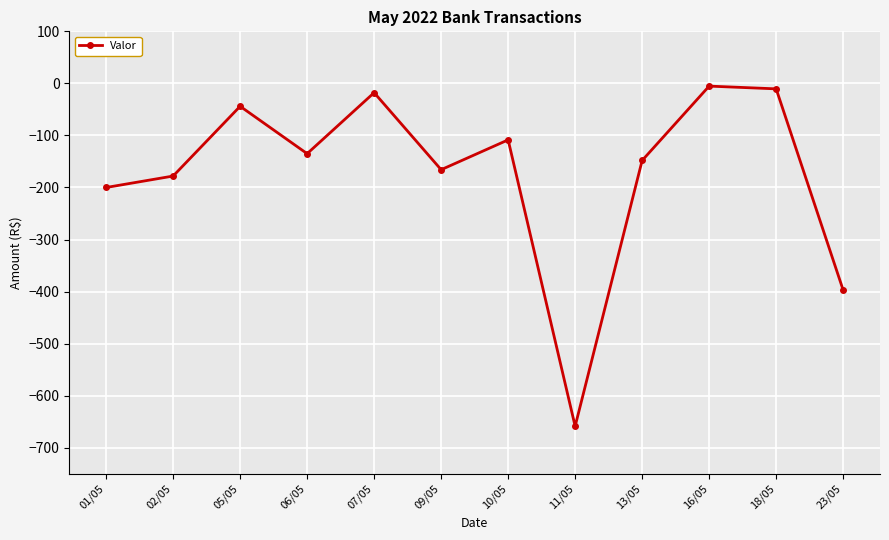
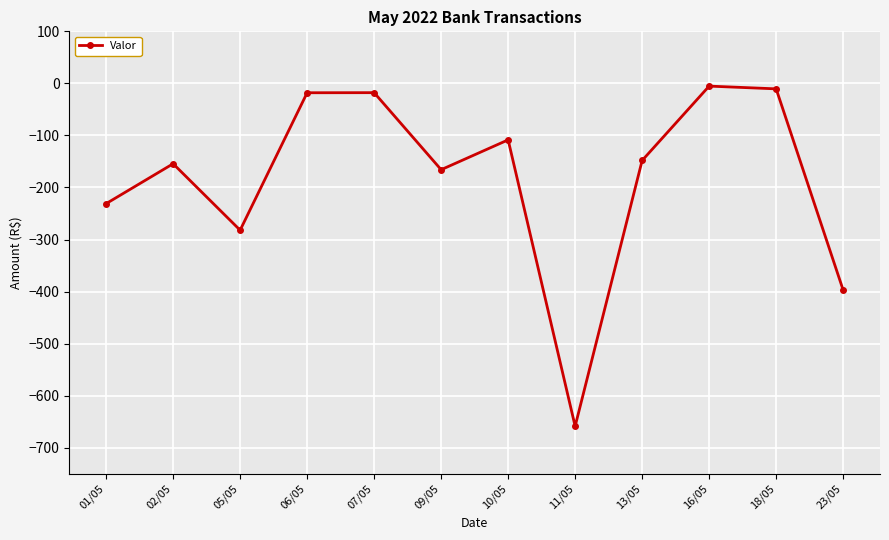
  {
-   "01/05": -200,
-   "02/05": -180,
-   "05/05": -40,
-   "06/05": -140,
+   "01/05": -230,
+   "02/05": -150,
+   "05/05": -280,
+   "06/05": -20,
    "07/05": -20,
    "09/05": -170,
    "10/05": -110,
    "11/05": -660,
    "13/05": -150,
    "16/05": -10,
    "18/05": -10,
    "23/05": -400
  }
